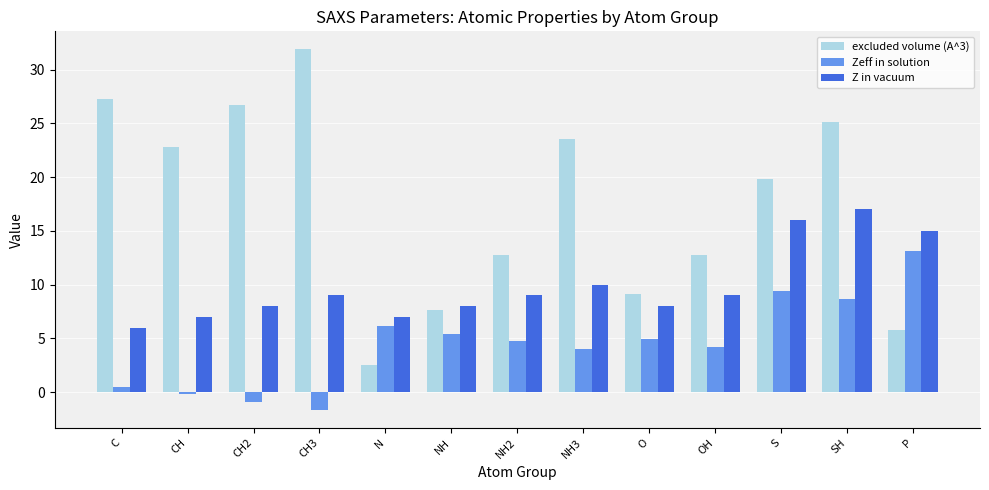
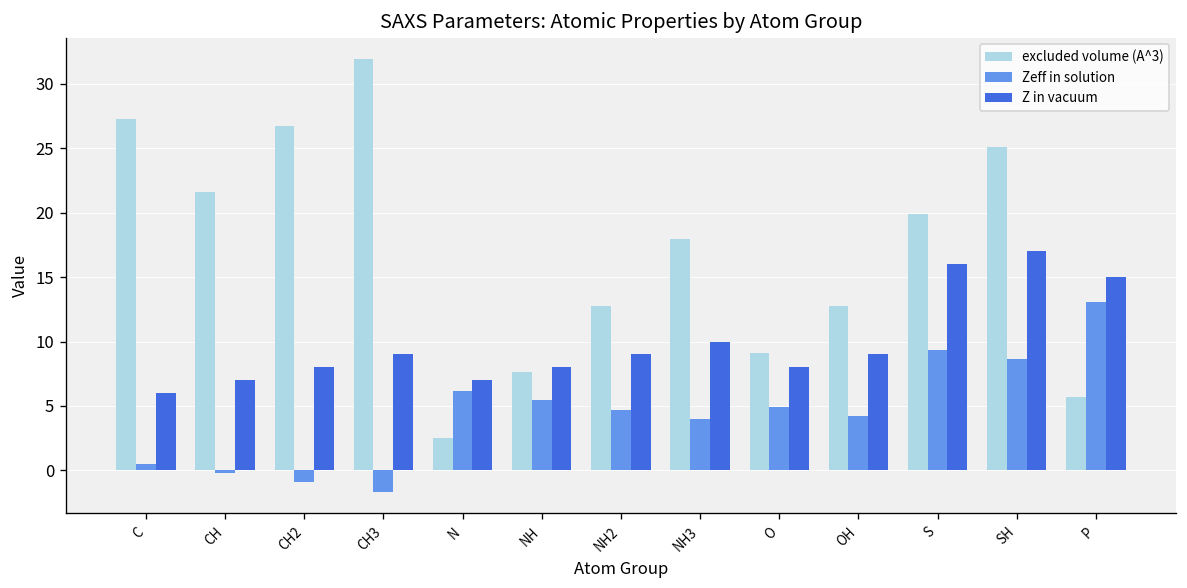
  {
    "excluded volume (A^3)": {
      "C": 27.2,
-     "CH": 22.8,
+     "CH": 21.6,
      "CH2": 26.7,
      "CH3": 31.9,
      "N": 2.5,
      "NH": 7.6,
      "NH2": 12.8,
-     "NH3": 23.5,
+     "NH3": 17.9,
      "O": 9.1,
      "OH": 12.8,
      "S": 19.9,
      "SH": 25.1,
      "P": 5.7
    }
  }
